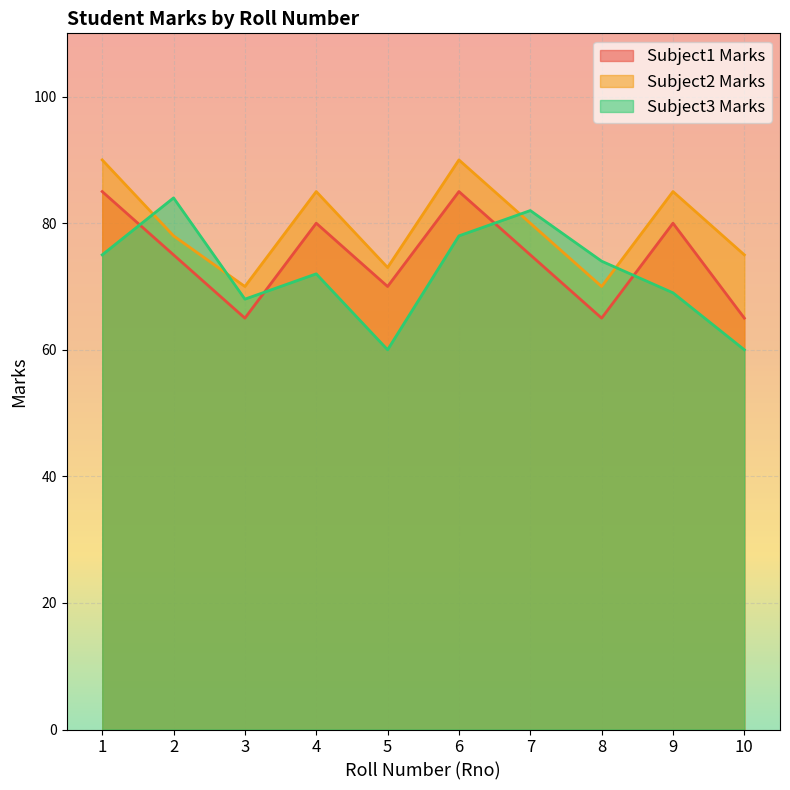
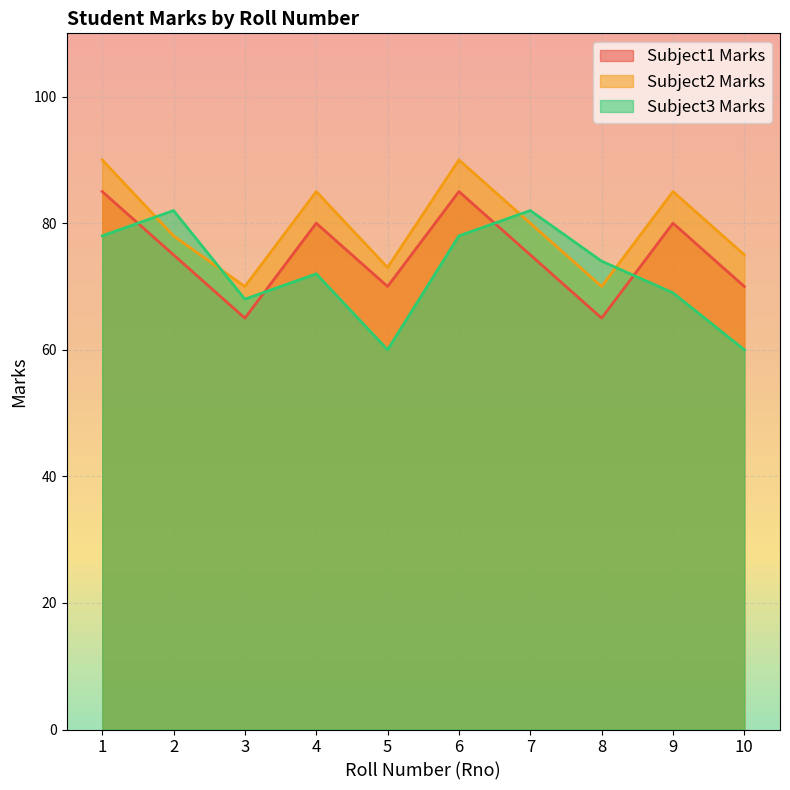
  {
    "Subject1 Marks": {
      "1": 85,
      "2": 75,
      "3": 65,
      "4": 80,
      "5": 70,
      "6": 85,
      "7": 75,
      "8": 65,
      "9": 80,
-     "10": 65
+     "10": 70
    },
    "Subject2 Marks": {
      "1": 90,
      "2": 78,
      "3": 70,
      "4": 85,
      "5": 73,
      "6": 90,
      "7": 80,
      "8": 70,
      "9": 85,
      "10": 75
    },
    "Subject3 Marks": {
-     "1": 75,
-     "2": 84,
+     "1": 78,
+     "2": 82,
      "3": 68,
      "4": 72,
      "5": 60,
      "6": 78,
      "7": 82,
      "8": 74,
      "9": 69,
      "10": 60
    }
  }
